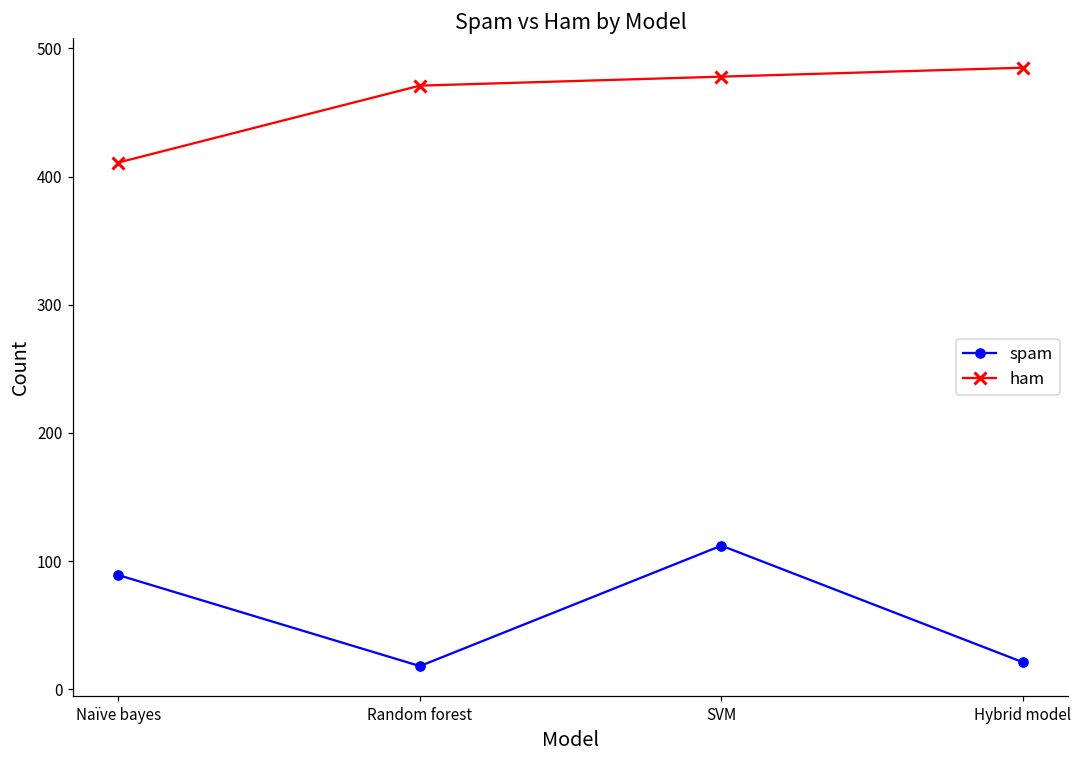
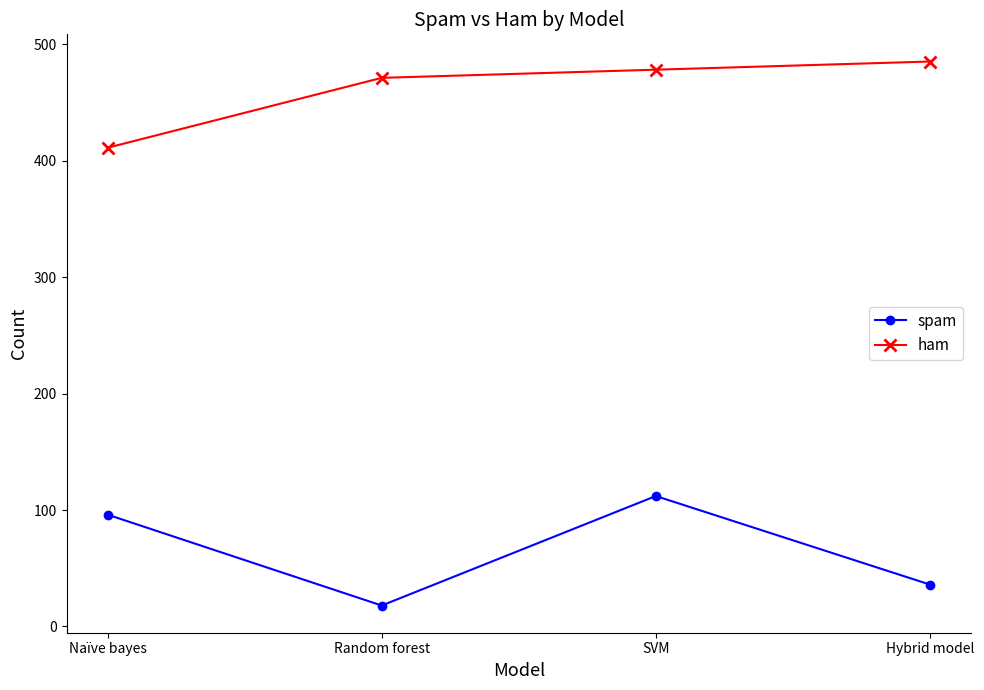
  {
    "spam": {
-     "Naïve bayes": 89,
+     "Naïve bayes": 96,
      "Random forest": 18,
      "SVM": 112,
-     "Hybrid model": 21
+     "Hybrid model": 36
    },
    "ham": {
      "Naïve bayes": 411,
      "Random forest": 471,
      "SVM": 478,
      "Hybrid model": 485
    }
  }
